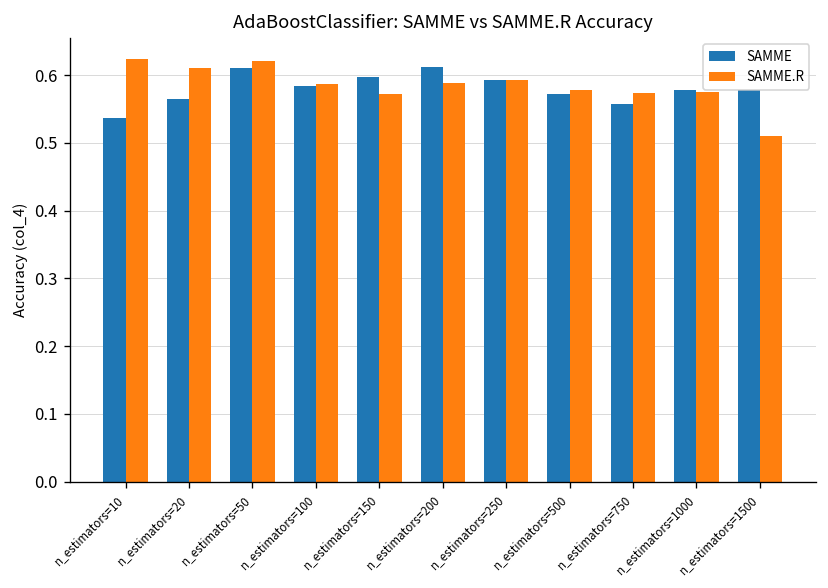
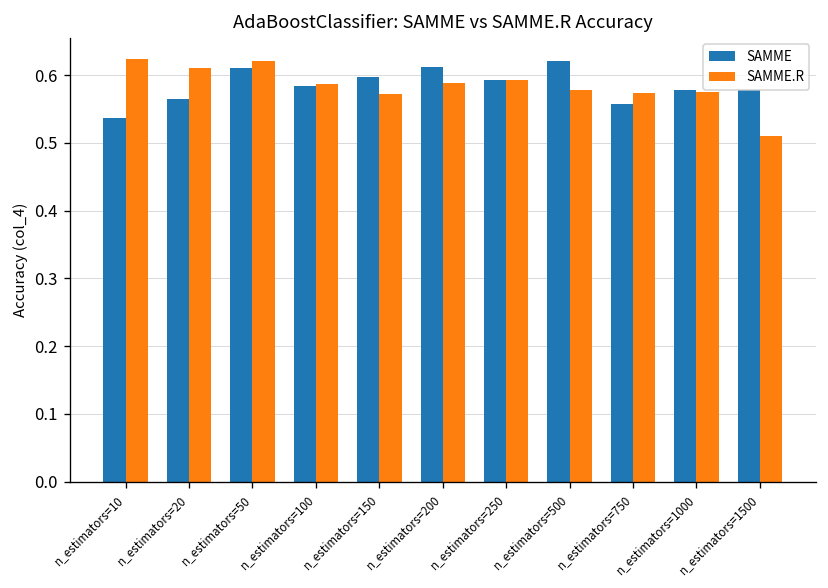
  {
    "SAMME": {
      "n_estimators=10": 0.54,
      "n_estimators=20": 0.56,
      "n_estimators=50": 0.61,
      "n_estimators=100": 0.58,
      "n_estimators=150": 0.60,
      "n_estimators=200": 0.61,
      "n_estimators=250": 0.59,
-     "n_estimators=500": 0.57,
+     "n_estimators=500": 0.62,
      "n_estimators=750": 0.56,
      "n_estimators=1000": 0.58,
      "n_estimators=1500": 0.58
    },
    "SAMME.R": {
      "n_estimators=10": 0.62,
      "n_estimators=20": 0.61,
      "n_estimators=50": 0.62,
      "n_estimators=100": 0.59,
      "n_estimators=150": 0.57,
      "n_estimators=200": 0.59,
      "n_estimators=250": 0.59,
      "n_estimators=500": 0.58,
      "n_estimators=750": 0.57,
      "n_estimators=1000": 0.58,
      "n_estimators=1500": 0.51
    }
  }
